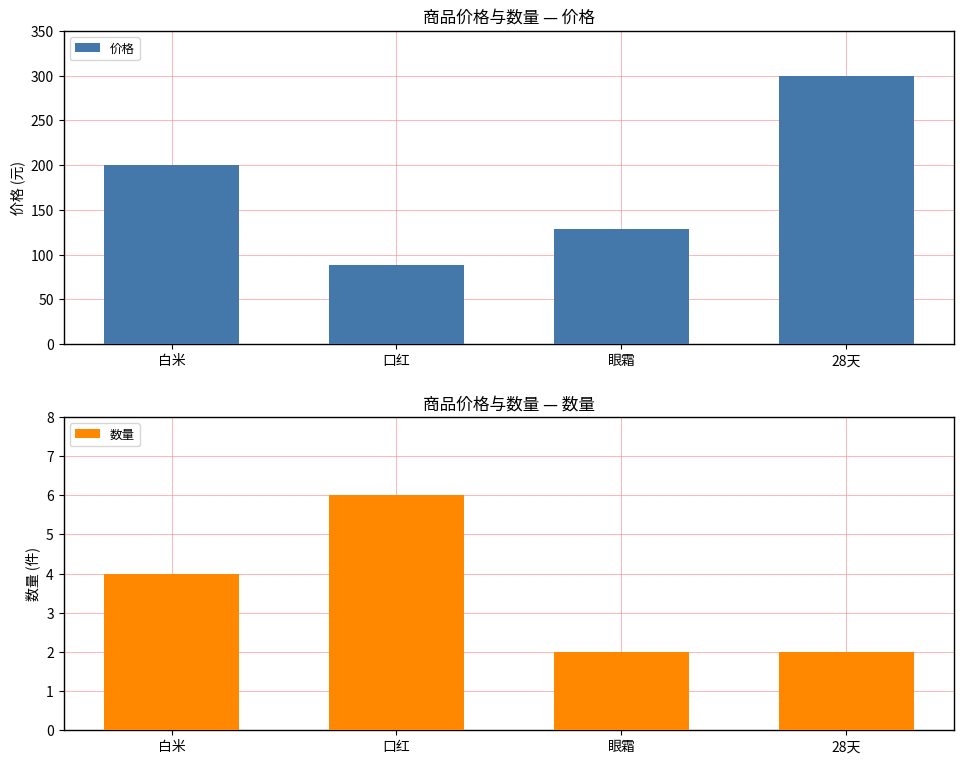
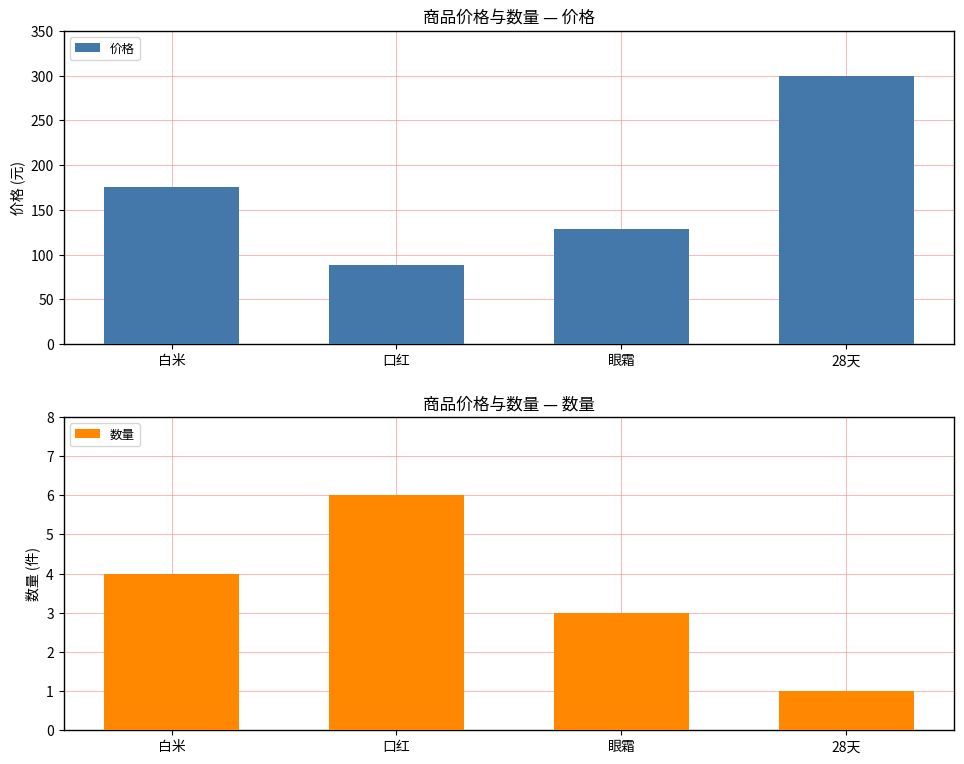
  {
    "商品价格与数量 — 价格": {
-     "白米": 200,
+     "白米": 180,
      "口红": 90,
      "眼霜": 130,
      "28天": 300
    },
    "商品价格与数量 — 数量": {
      "白米": 4,
      "口红": 6,
-     "眼霜": 2,
-     "28天": 2
+     "眼霜": 3,
+     "28天": 1
    }
  }
